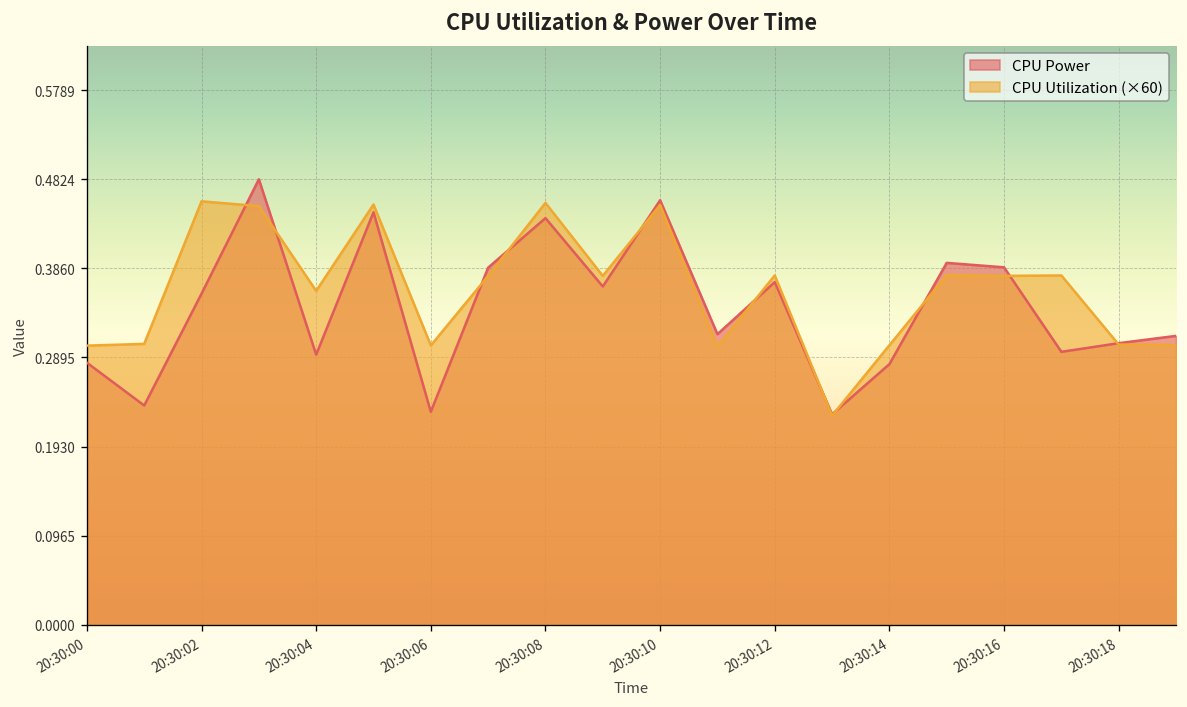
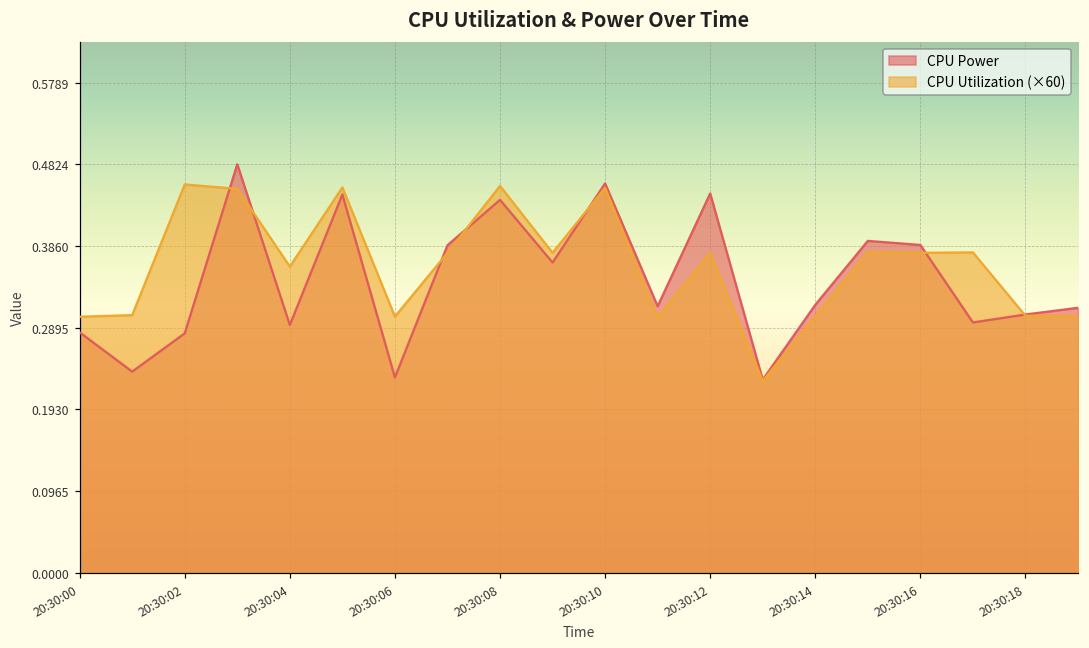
  {
    "CPU Power": {
      "20:30:00": 0.28,
-     "20:30:02": 0.36,
+     "20:30:02": 0.28,
      "20:30:04": 0.29,
      "20:30:06": 0.23,
      "20:30:08": 0.44,
      "20:30:10": 0.46,
-     "20:30:12": 0.37,
-     "20:30:14": 0.28,
+     "20:30:12": 0.45,
+     "20:30:14": 0.32,
      "20:30:16": 0.39
    },
    "CPU Utilization (×60)": {
      "20:30:00": 0.30,
      "20:30:02": 0.46,
      "20:30:04": 0.36,
      "20:30:06": 0.30,
      "20:30:08": 0.46,
      "20:30:10": 0.45,
      "20:30:12": 0.38,
      "20:30:14": 0.30,
      "20:30:16": 0.38
    }
  }
